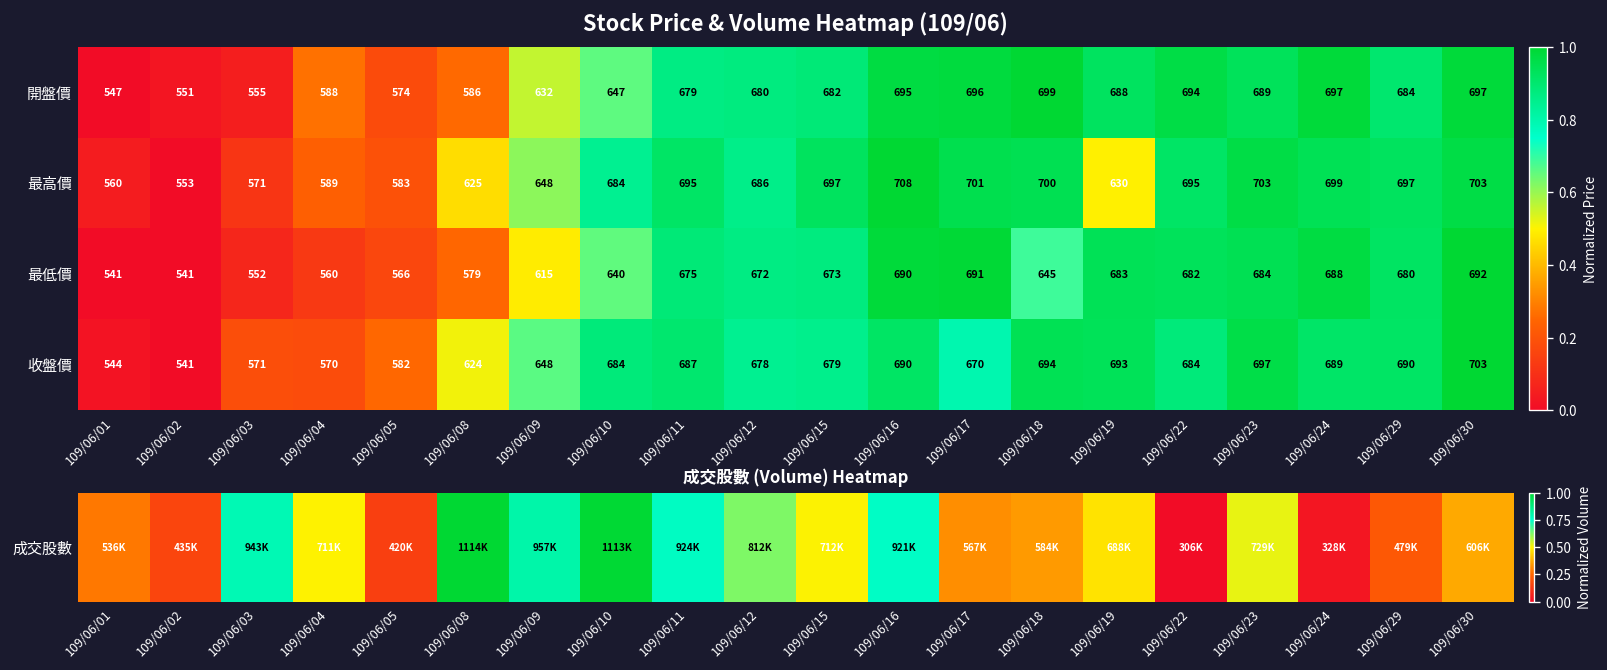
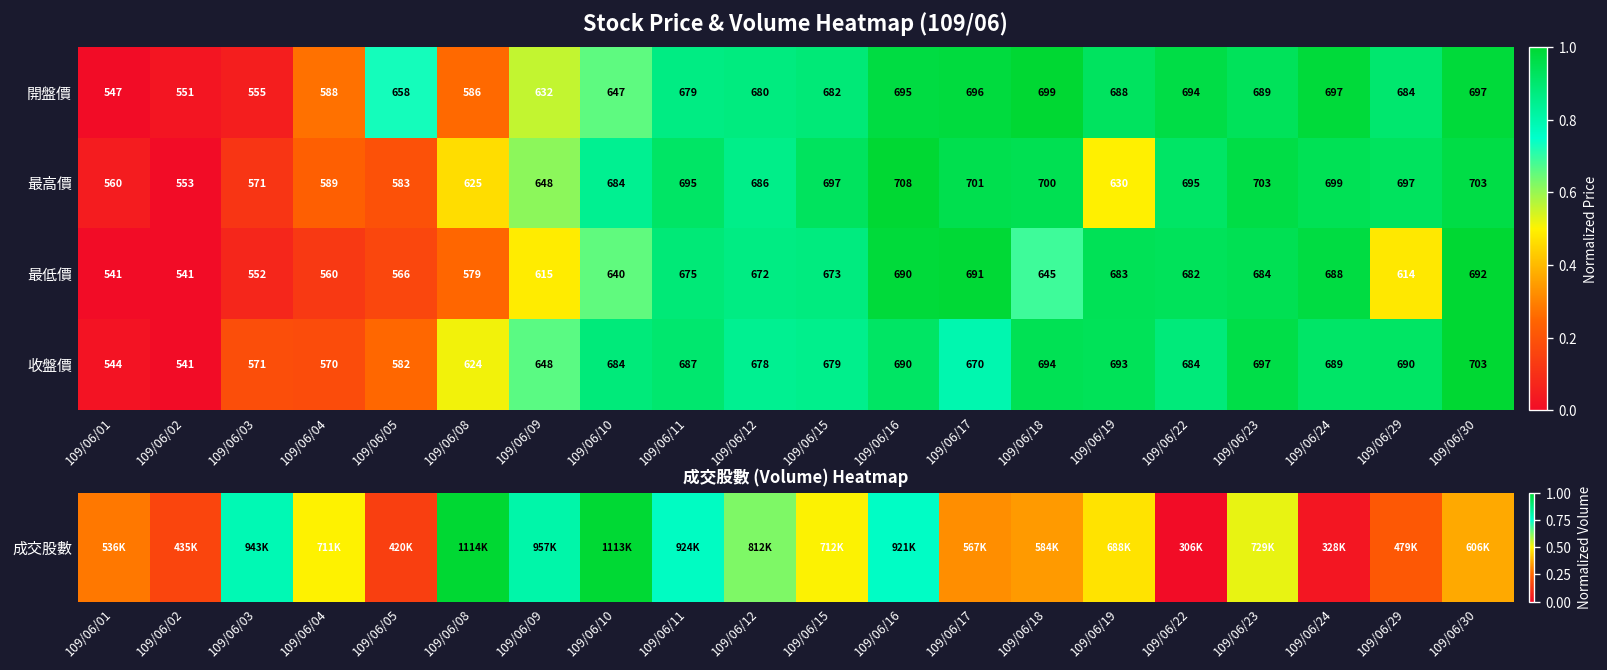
  {
    "開盤價": {
      "109/06/01": 547,
      "109/06/02": 551,
      "109/06/03": 555,
      "109/06/04": 588,
-     "109/06/05": 574,
+     "109/06/05": 658,
      "109/06/08": 586,
      "109/06/09": 632,
      "109/06/10": 647,
      "109/06/11": 679,
      "109/06/12": 680,
      "109/06/15": 682,
      "109/06/16": 695,
      "109/06/17": 696,
      "109/06/18": 699,
      "109/06/19": 688,
      "109/06/22": 694,
      "109/06/23": 689,
      "109/06/24": 697,
      "109/06/29": 684,
      "109/06/30": 697
    },
    "最高價": {
      "109/06/01": 560,
      "109/06/02": 553,
      "109/06/03": 571,
      "109/06/04": 589,
      "109/06/05": 583,
      "109/06/08": 625,
      "109/06/09": 648,
      "109/06/10": 684,
      "109/06/11": 695,
      "109/06/12": 686,
      "109/06/15": 697,
      "109/06/16": 708,
      "109/06/17": 701,
      "109/06/18": 700,
      "109/06/19": 630,
      "109/06/22": 695,
      "109/06/23": 703,
      "109/06/24": 699,
      "109/06/29": 697,
      "109/06/30": 703
    },
    "最低價": {
      "109/06/01": 541,
      "109/06/02": 541,
      "109/06/03": 552,
      "109/06/04": 560,
      "109/06/05": 566,
      "109/06/08": 579,
      "109/06/09": 615,
      "109/06/10": 640,
      "109/06/11": 675,
      "109/06/12": 672,
      "109/06/15": 673,
      "109/06/16": 690,
      "109/06/17": 691,
      "109/06/18": 645,
      "109/06/19": 683,
      "109/06/22": 682,
      "109/06/23": 684,
      "109/06/24": 688,
-     "109/06/29": 680,
+     "109/06/29": 614,
      "109/06/30": 692
    },
    "收盤價": {
      "109/06/01": 544,
      "109/06/02": 541,
      "109/06/03": 571,
      "109/06/04": 570,
      "109/06/05": 582,
      "109/06/08": 624,
      "109/06/09": 648,
      "109/06/10": 684,
      "109/06/11": 687,
      "109/06/12": 678,
      "109/06/15": 679,
      "109/06/16": 690,
      "109/06/17": 670,
      "109/06/18": 694,
      "109/06/19": 693,
      "109/06/22": 684,
      "109/06/23": 697,
      "109/06/24": 689,
      "109/06/29": 690,
      "109/06/30": 703
    }
  }
